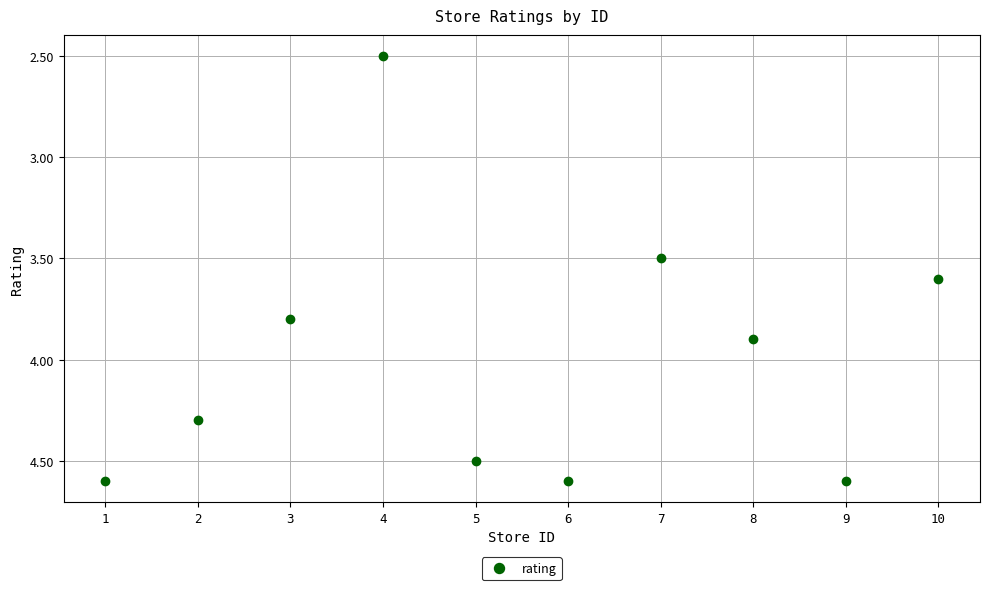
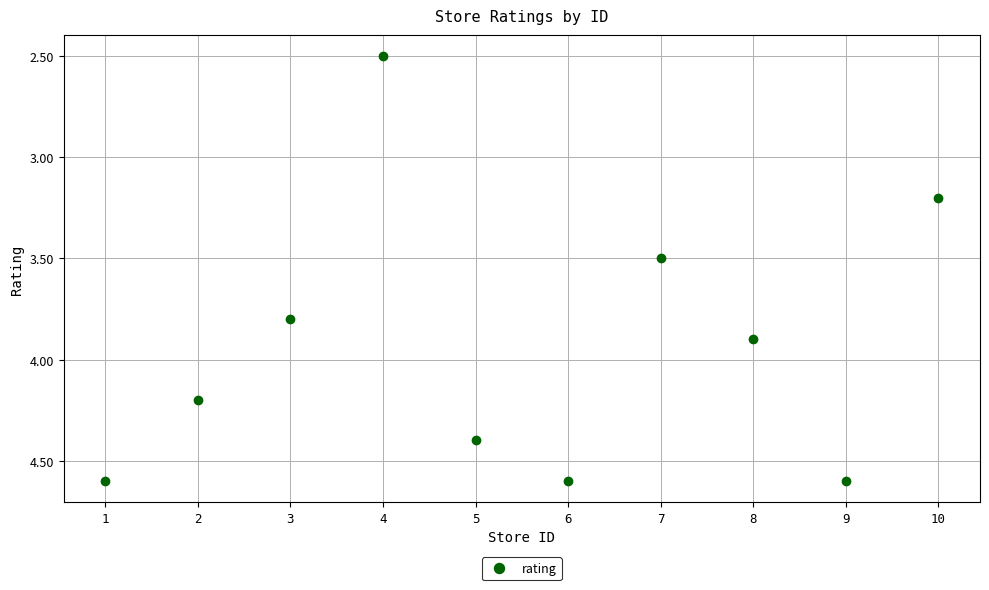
  {
    "1": 4.6,
-   "2": 4.3,
+   "2": 4.2,
    "3": 3.8,
    "4": 2.5,
-   "5": 4.5,
+   "5": 4.4,
    "6": 4.6,
    "7": 3.5,
    "8": 3.9,
    "9": 4.6,
-   "10": 3.6
+   "10": 3.2
  }
